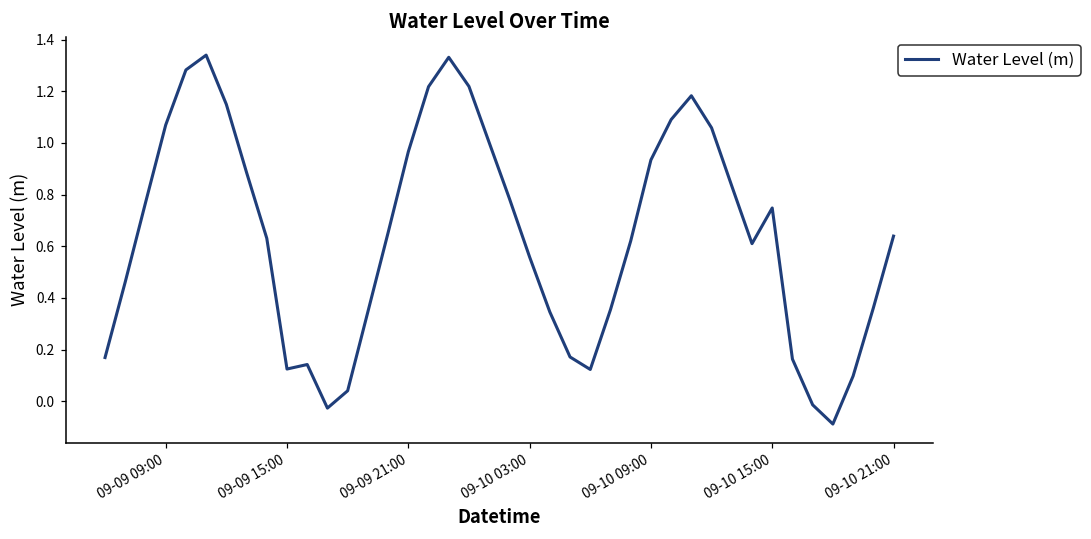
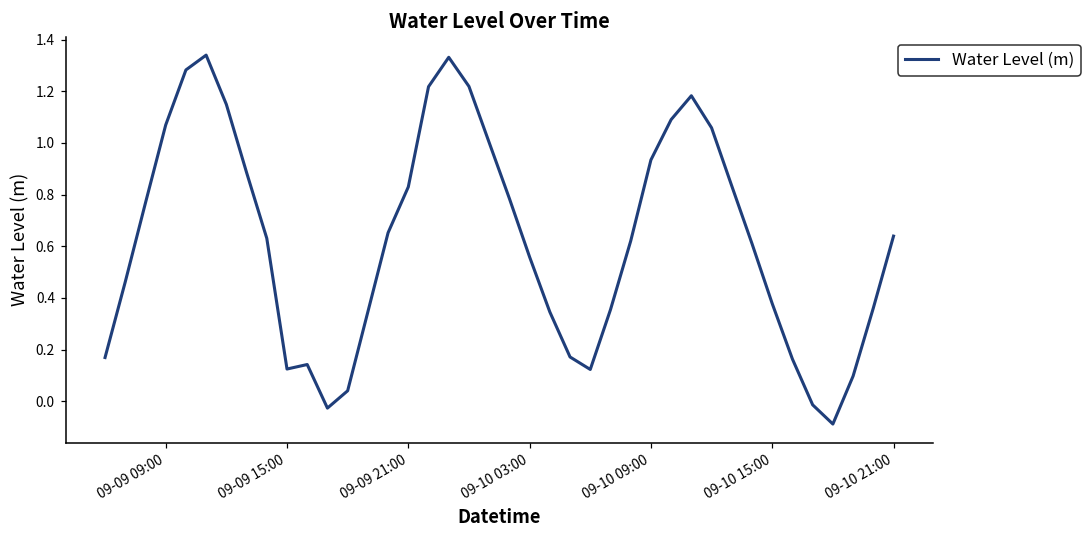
  {
    "09-09 09:00": 1.07,
    "09-09 15:00": 0.12,
-   "09-09 21:00": 0.97,
+   "09-09 21:00": 0.83,
    "09-10 03:00": 0.56,
    "09-10 09:00": 0.93,
-   "09-10 15:00": 0.75,
+   "09-10 15:00": 0.38,
    "09-10 21:00": 0.64
  }
